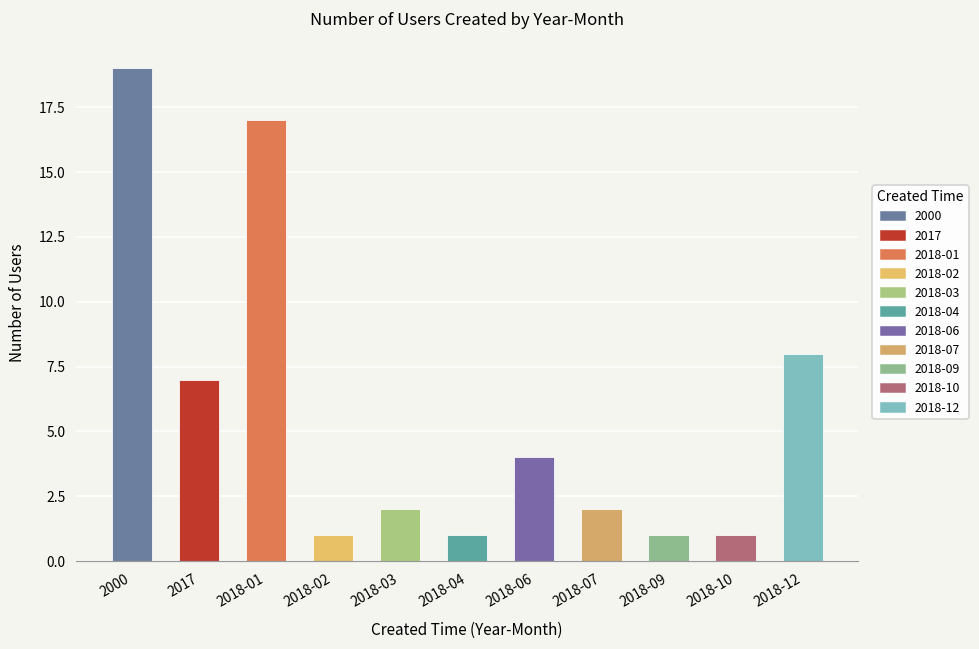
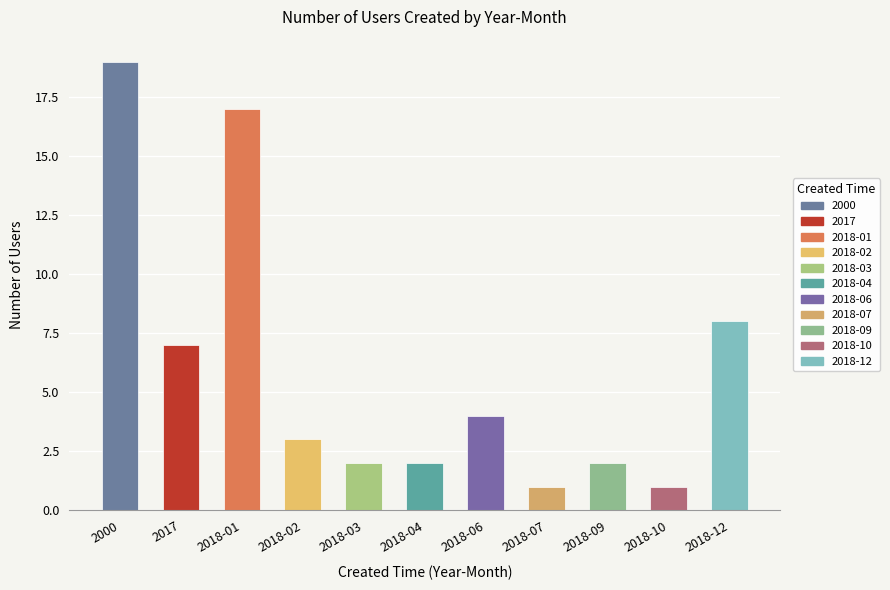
  {
    "2000": 19,
    "2017": 7,
    "2018-01": 17,
-   "2018-02": 1,
+   "2018-02": 3,
    "2018-03": 2,
-   "2018-04": 1,
+   "2018-04": 2,
    "2018-06": 4,
-   "2018-07": 2,
-   "2018-09": 1,
+   "2018-07": 1,
+   "2018-09": 2,
    "2018-10": 1,
    "2018-12": 8
  }
